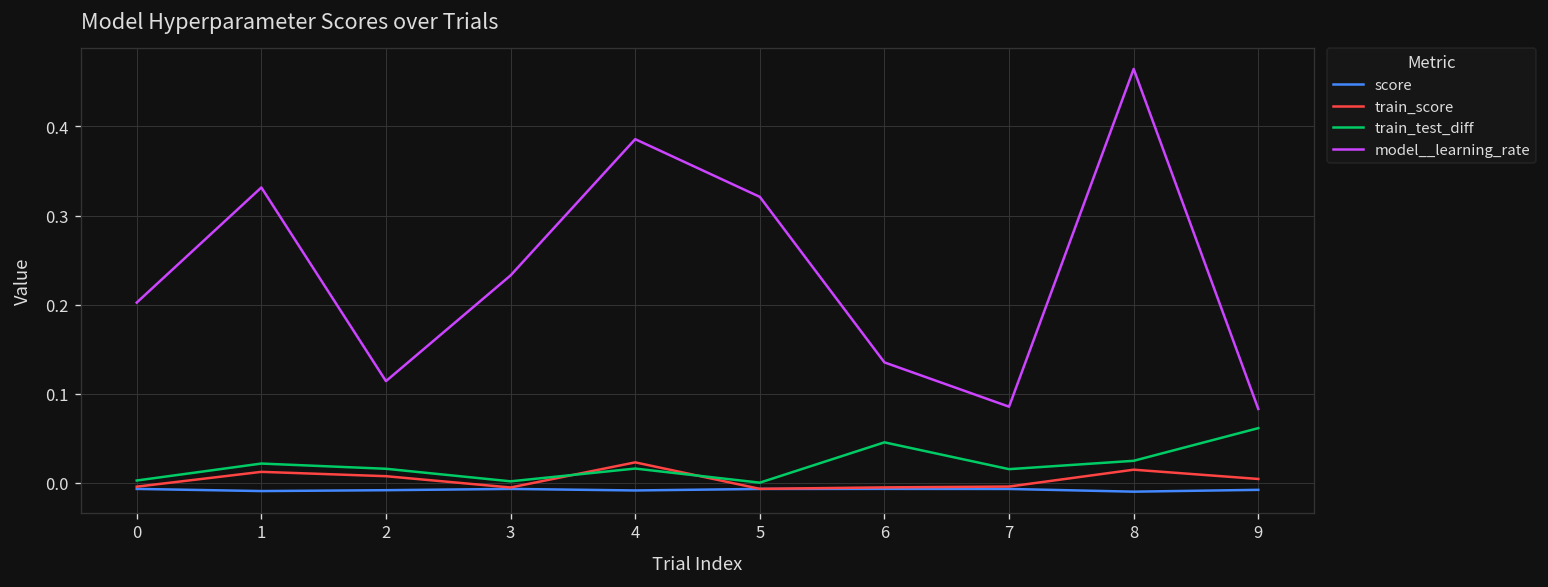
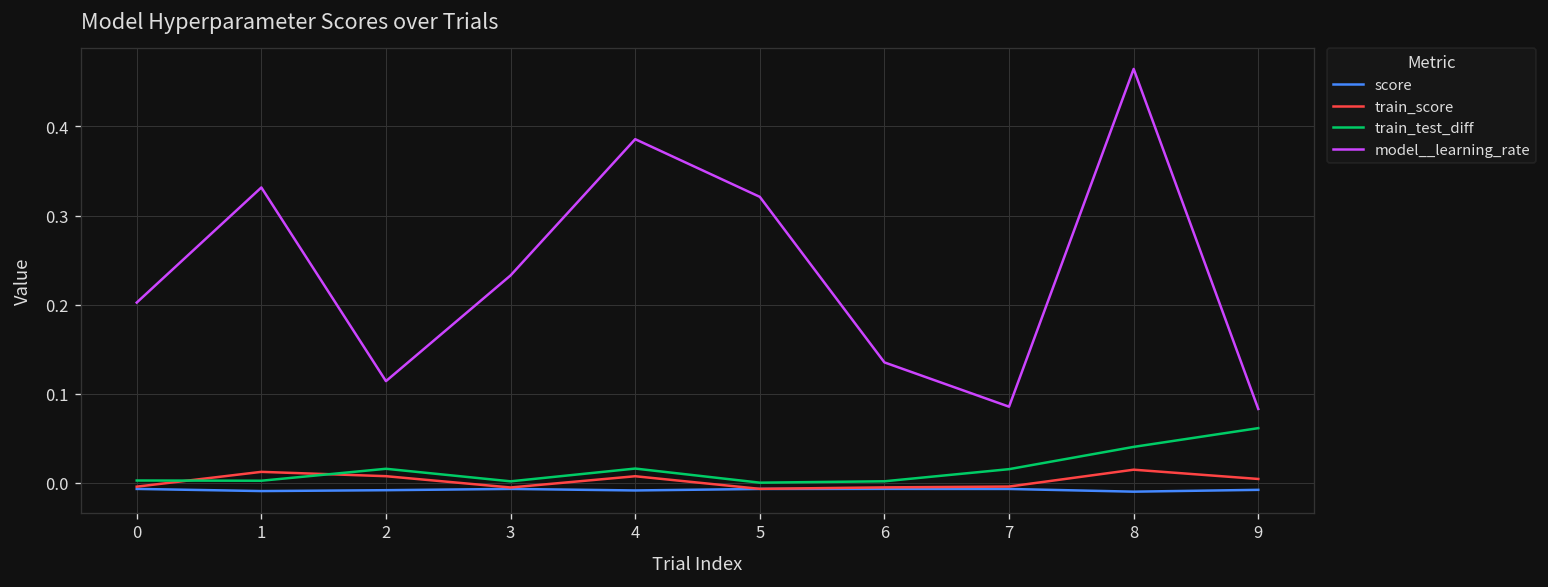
  {
    "score": {
      "1": -0.01,
      "2": -0.01,
      "4": -0.01,
      "8": -0.01,
      "9": -0.01
    },
    "train_score": {
      "1": 0.01,
      "2": 0.01,
-     "4": 0.02,
+     "4": 0.01,
      "8": 0.01,
      "9": 0.00
    },
    "train_test_diff": {
      "0": 0.00,
-     "1": 0.02,
+     "1": 0.00,
      "2": 0.02,
      "3": 0.00,
      "4": 0.02,
      "5": 0.00,
-     "6": 0.05,
+     "6": 0.00,
      "7": 0.02,
-     "8": 0.02,
+     "8": 0.04,
      "9": 0.06
    },
    "model__learning_rate": {
      "0": 0.20,
      "1": 0.33,
      "2": 0.11,
      "3": 0.23,
      "4": 0.39,
      "5": 0.32,
      "6": 0.14,
      "7": 0.09,
      "8": 0.46,
      "9": 0.08
    }
  }
